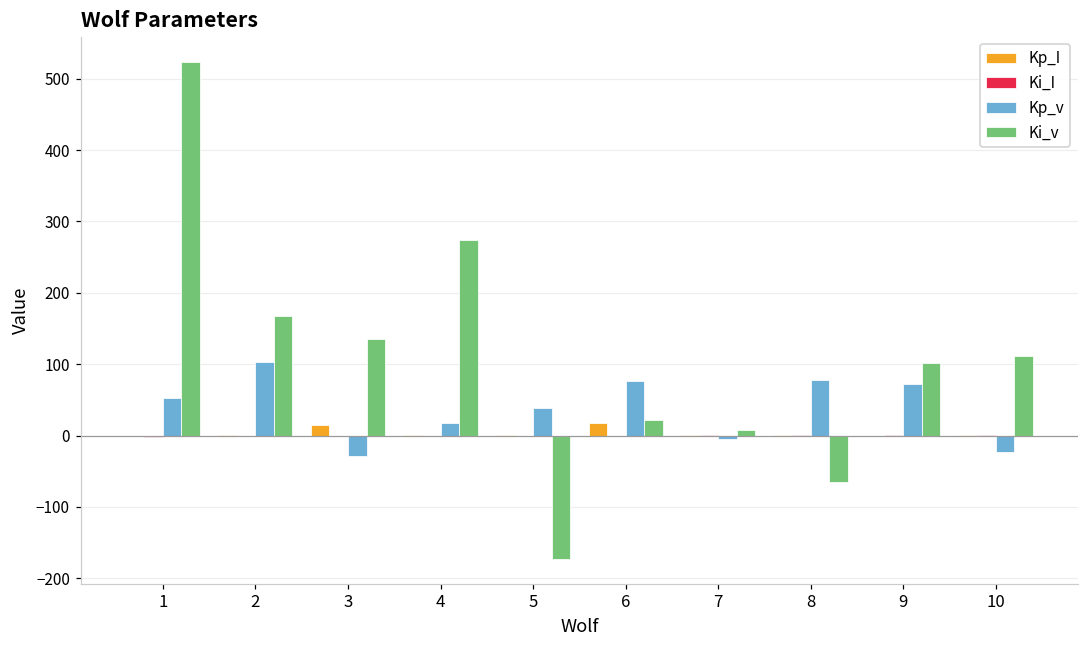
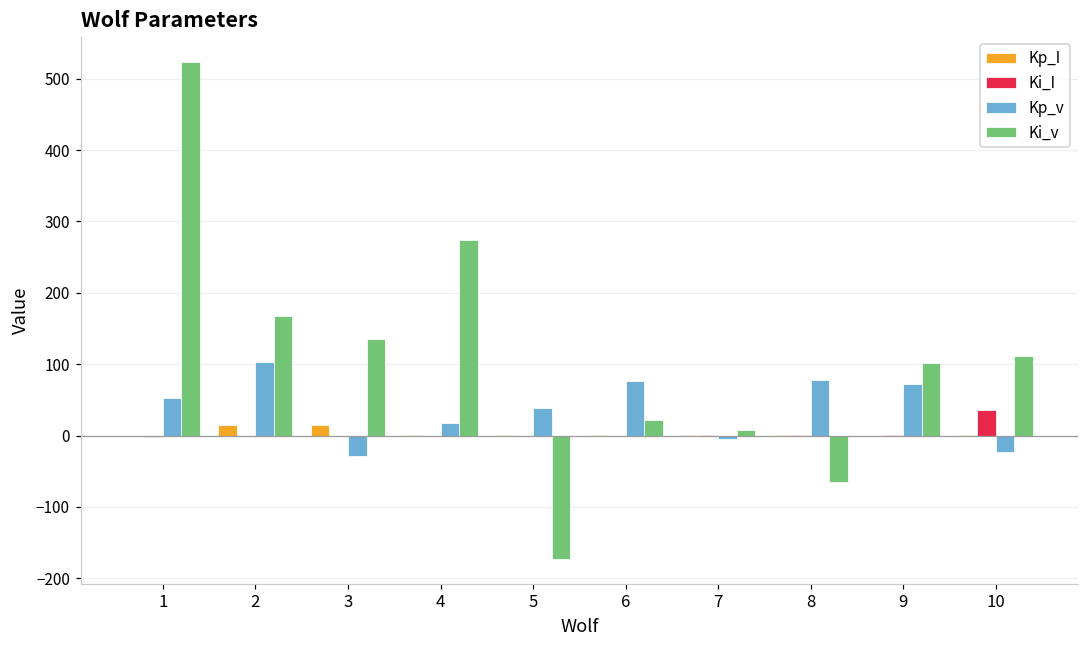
  {
    "Kp_I": {
-     "2": 0,
+     "2": 10,
      "3": 10,
-     "6": 20
+     "6": 0
    },
    "Ki_I": {
-     "10": 0
+     "10": 40
    },
    "Kp_v": {
      "1": 50,
      "2": 100,
      "3": -30,
      "4": 20,
      "5": 40,
      "6": 80,
      "7": 0,
      "8": 80,
      "9": 70,
      "10": -20
    },
    "Ki_v": {
      "1": 520,
      "2": 170,
      "3": 140,
      "4": 270,
      "5": -170,
      "6": 20,
      "7": 10,
      "8": -70,
      "9": 100,
      "10": 110
    }
  }
